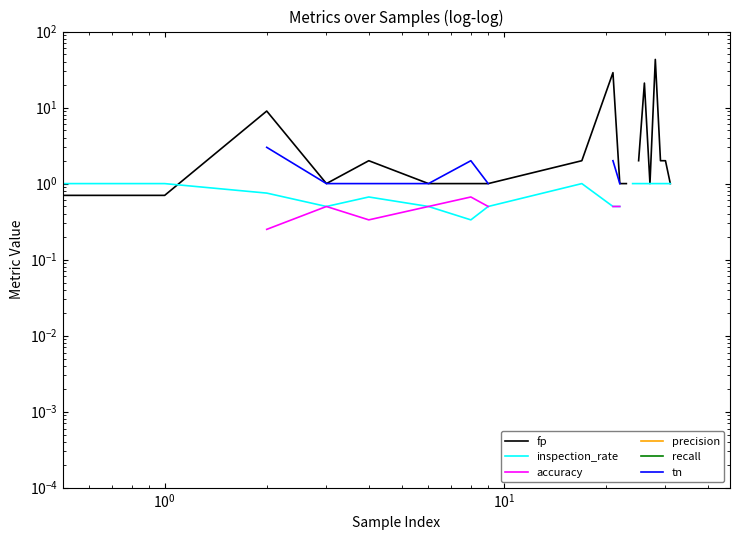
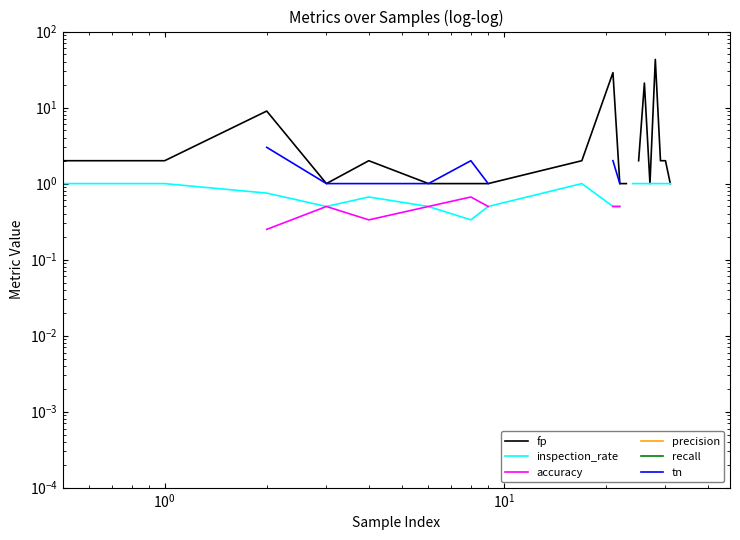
  {
    "fp": {
-     "10^0": 0.7
+     "10^0": 2.0
    },
    "inspection_rate": {
      "10^0": 1.0
    }
  }
